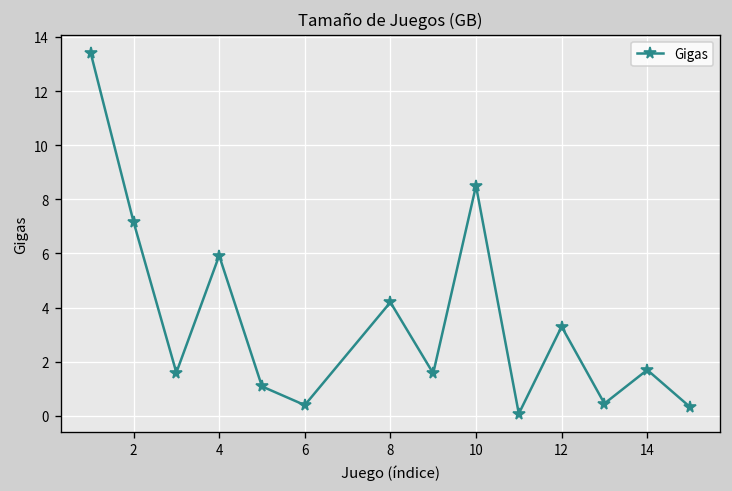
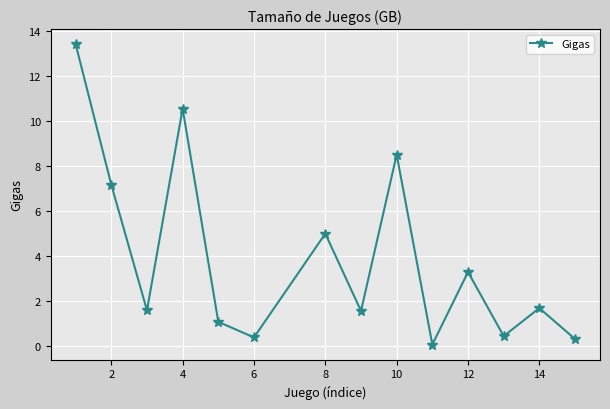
  {
    "2": 7.2,
-   "4": 5.9,
+   "4": 10.5,
    "6": 0.4,
-   "8": 4.2,
+   "8": 5.0,
    "10": 8.5,
    "12": 3.3,
    "14": 1.7
  }
